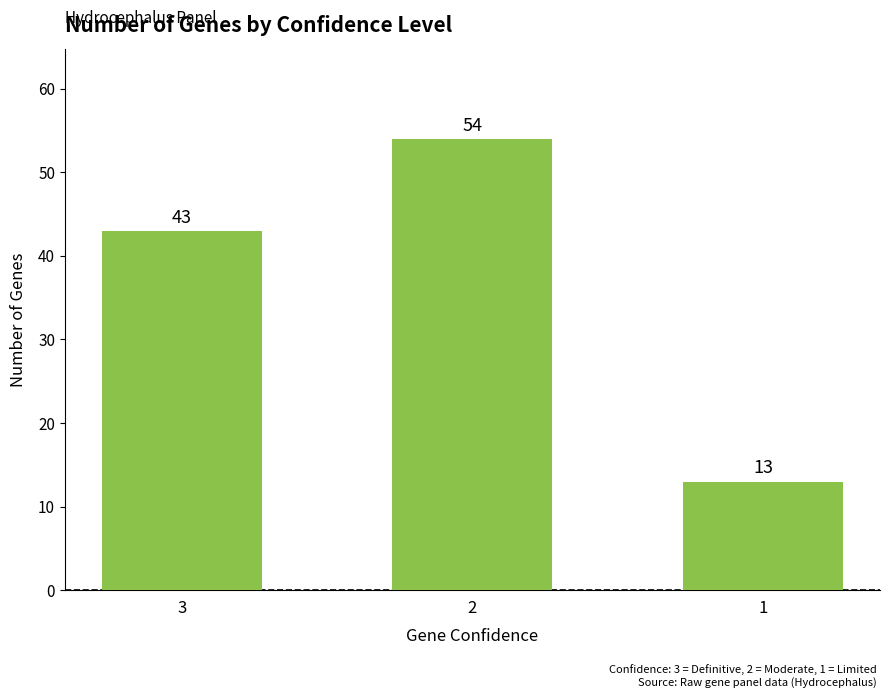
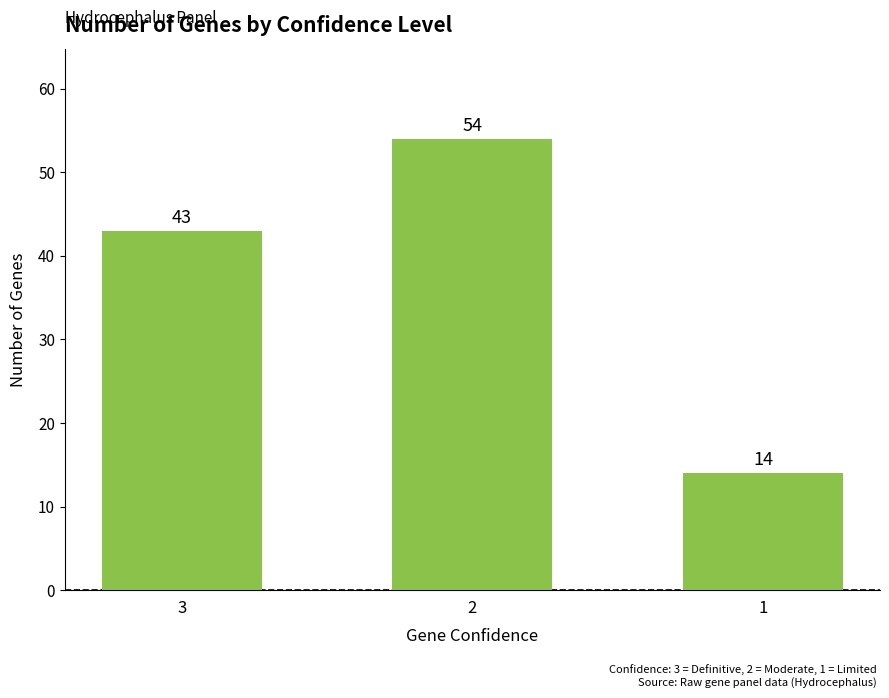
  {
    "3": 43,
    "2": 54,
-   "1": 13
+   "1": 14
  }
